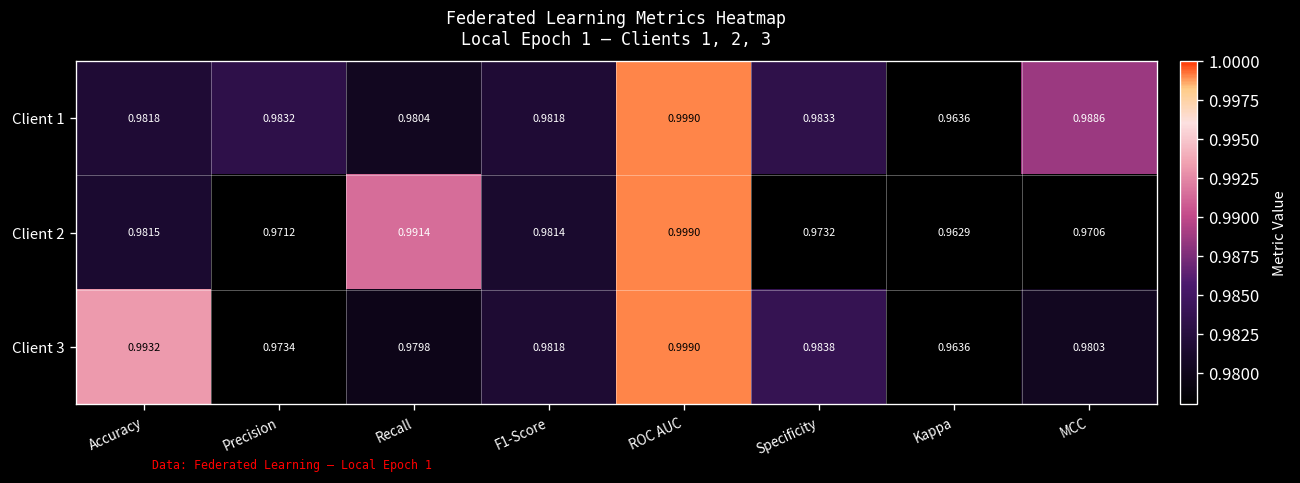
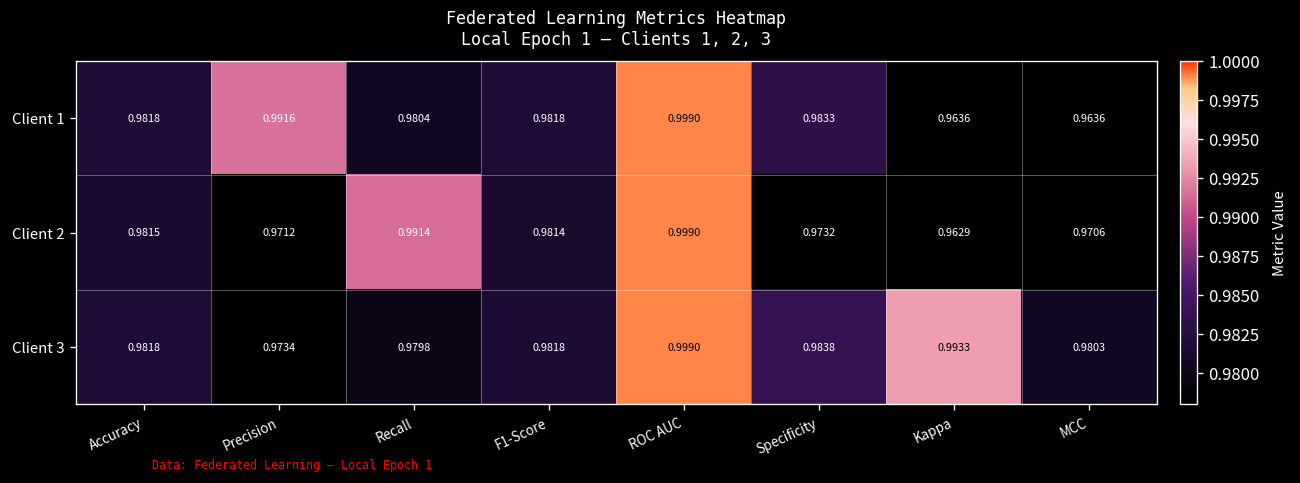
  {
    "Client 1": {
      "Accuracy": 0.9818,
-     "Precision": 0.9832,
+     "Precision": 0.9916,
      "Recall": 0.9804,
      "F1-Score": 0.9818,
      "ROC AUC": 0.9990,
      "Specificity": 0.9833,
      "Kappa": 0.9636,
-     "MCC": 0.9886
+     "MCC": 0.9636
    },
    "Client 2": {
      "Accuracy": 0.9815,
      "Precision": 0.9712,
      "Recall": 0.9914,
      "F1-Score": 0.9814,
      "ROC AUC": 0.9990,
      "Specificity": 0.9732,
      "Kappa": 0.9629,
      "MCC": 0.9706
    },
    "Client 3": {
-     "Accuracy": 0.9932,
+     "Accuracy": 0.9818,
      "Precision": 0.9734,
      "Recall": 0.9798,
      "F1-Score": 0.9818,
      "ROC AUC": 0.9990,
      "Specificity": 0.9838,
-     "Kappa": 0.9636,
+     "Kappa": 0.9933,
      "MCC": 0.9803
    }
  }
